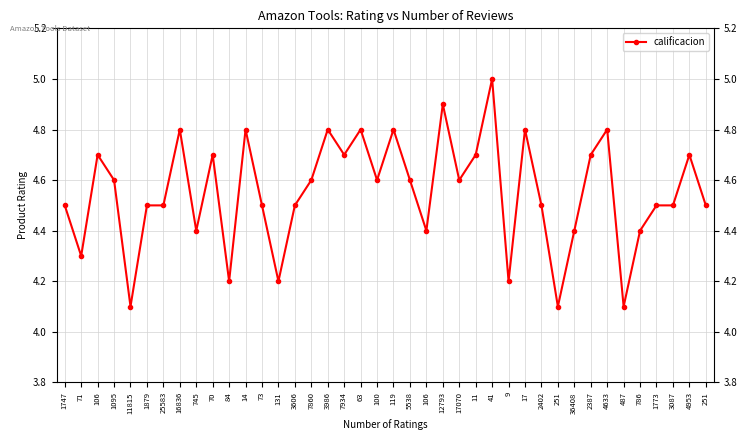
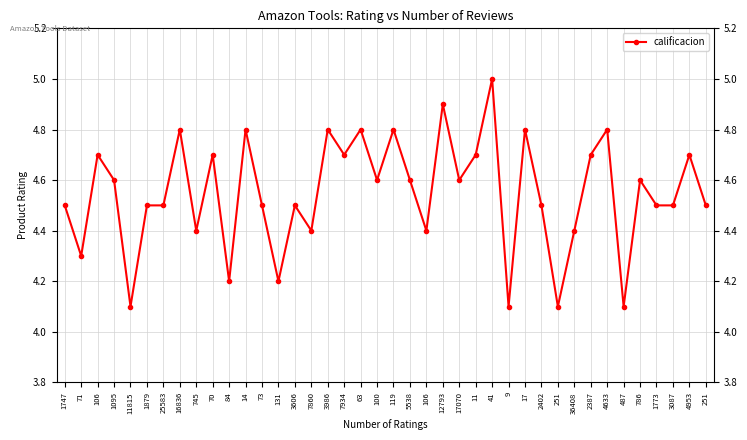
  {
    "1747": 4.5,
    "71": 4.3,
    "1095": 4.6,
    "11815": 4.1,
    "1879": 4.5,
    "25583": 4.5,
    "16836": 4.8,
    "745": 4.4,
    "70": 4.7,
    "84": 4.2,
    "14": 4.8,
    "73": 4.5,
    "131": 4.2,
    "3606": 4.5,
-   "7860": 4.6,
+   "7860": 4.4,
    "3986": 4.8,
    "7934": 4.7,
    "63": 4.8,
    "100": 4.6,
    "119": 4.8,
    "5538": 4.6,
    "12793": 4.9,
    "17070": 4.6,
    "11": 4.7,
    "41": 5.0,
-   "9": 4.2,
+   "9": 4.1,
    "17": 4.8,
    "2402": 4.5,
    "36408": 4.4,
    "2387": 4.7,
    "4633": 4.8,
    "487": 4.1,
-   "786": 4.4,
+   "786": 4.6,
    "1773": 4.5,
    "3087": 4.5,
    "4953": 4.7
  }
